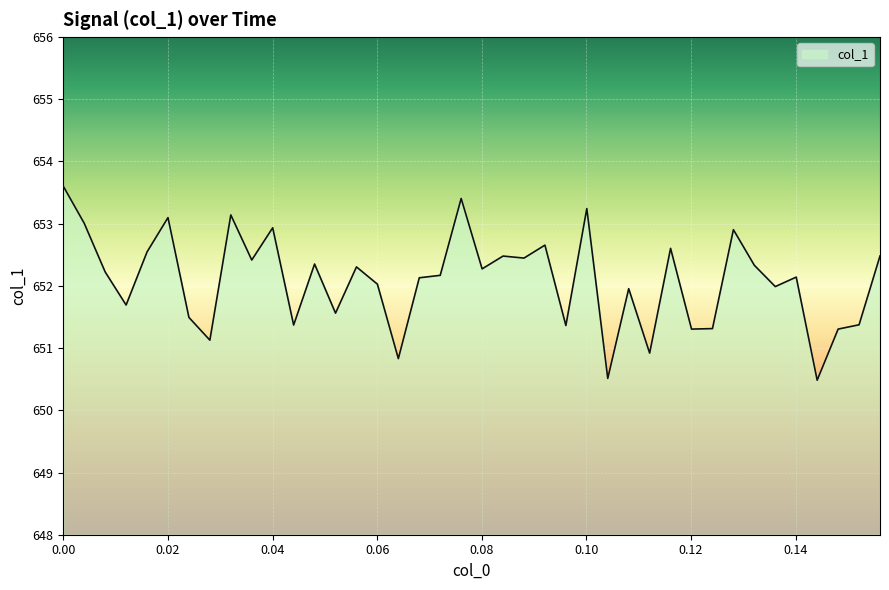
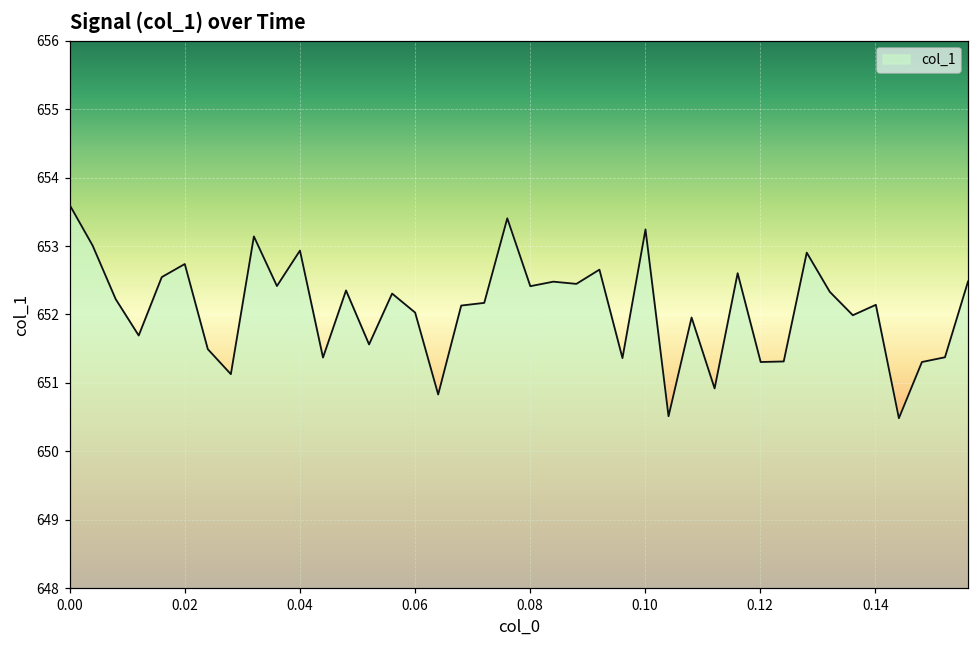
  {
    "0.00": 653.6,
-   "0.02": 653.1,
+   "0.02": 652.7,
    "0.04": 652.9,
    "0.06": 652.0,
-   "0.08": 652.3
+   "0.08": 652.4
  }
